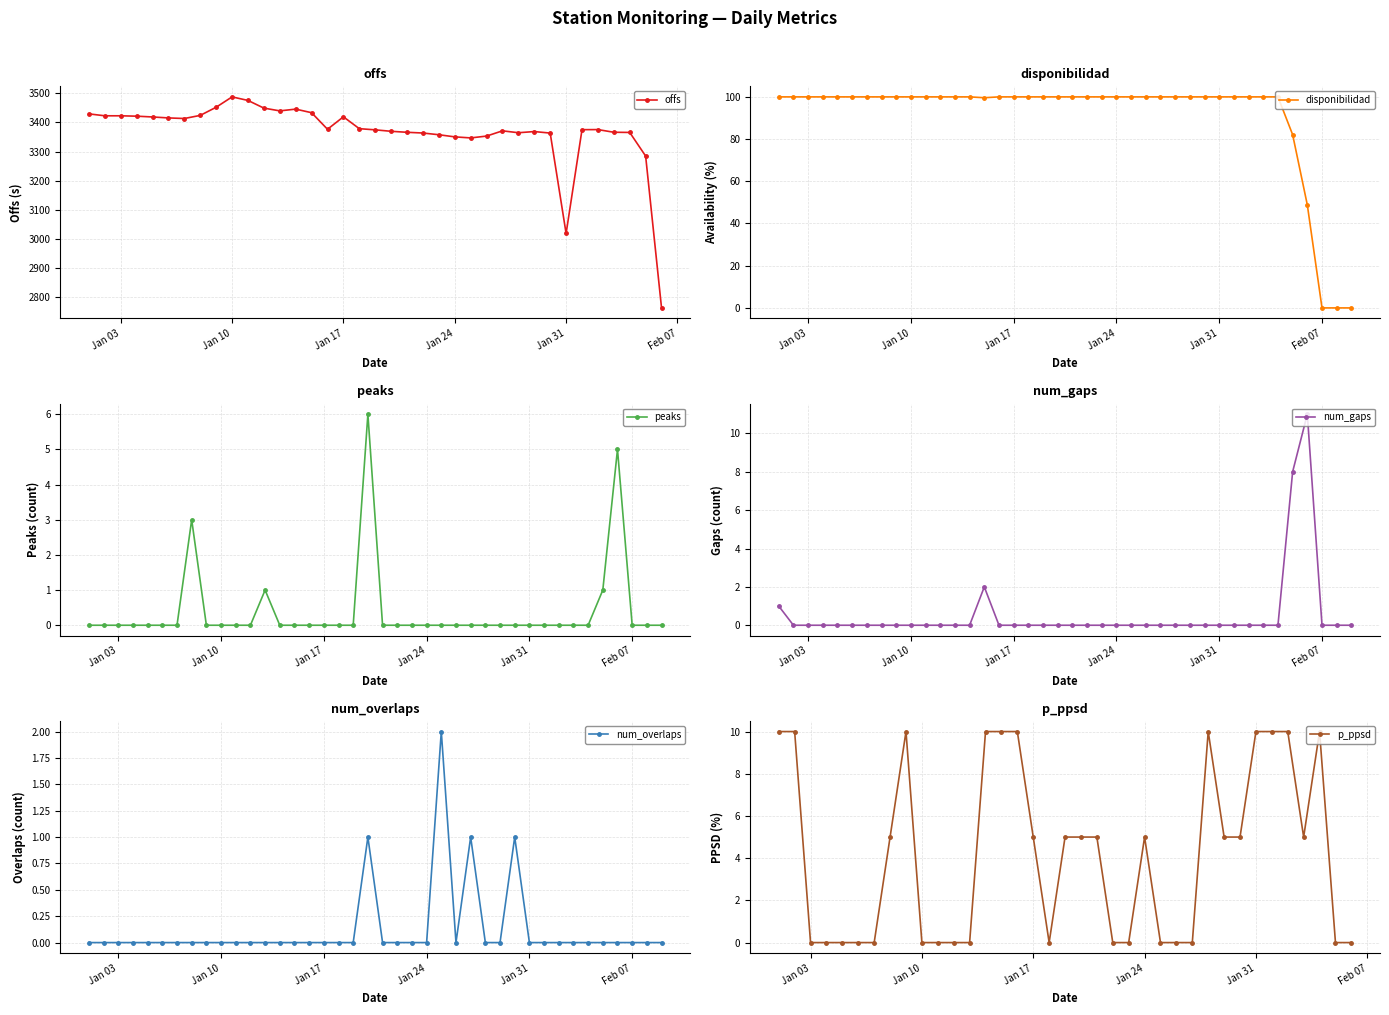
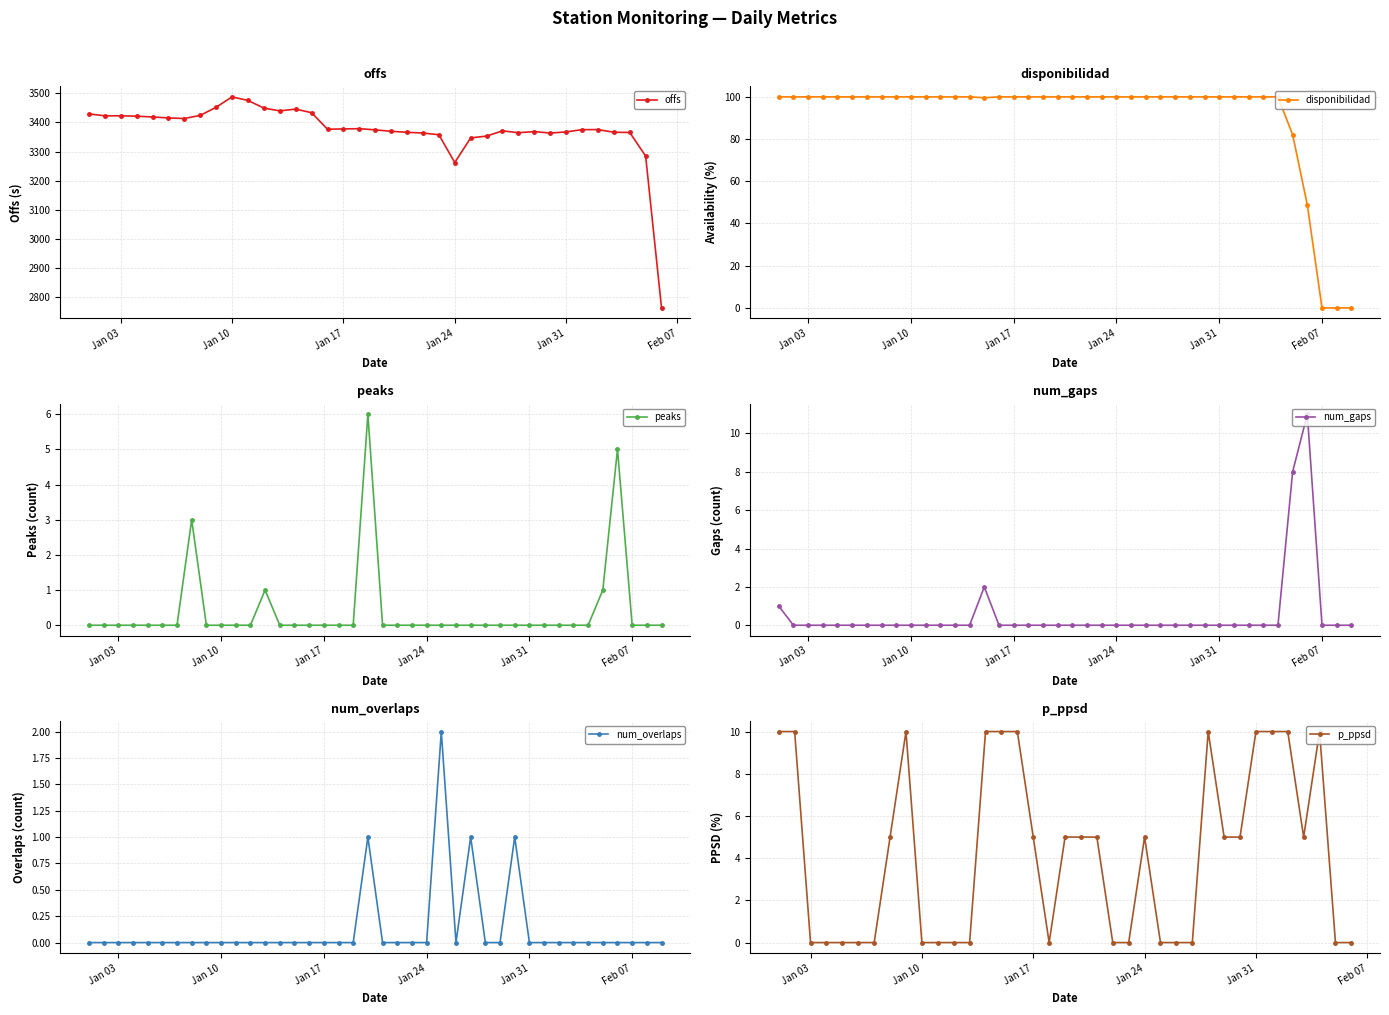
  {
    "offs": {
      "Jan 03": 3420,
      "Jan 10": 3490,
-     "Jan 17": 3420,
-     "Jan 24": 3350,
-     "Jan 31": 3020
+     "Jan 17": 3380,
+     "Jan 24": 3260,
+     "Jan 31": 3370
    },
    "disponibilidad": {
      "Jan 03": 100,
      "Jan 10": 100,
      "Jan 17": 100,
      "Jan 24": 100,
      "Jan 31": 100,
      "Feb 07": 0
    },
    "peaks": {
      "Jan 03": 0.0,
      "Jan 10": 0.0,
      "Jan 17": 0.0,
      "Jan 24": 0.0,
      "Jan 31": 0.0,
      "Feb 07": 0.0
    },
    "num_gaps": {
      "Jan 03": 0.0,
      "Jan 10": 0.0,
      "Jan 17": 0.0,
      "Jan 24": 0.0,
      "Jan 31": 0.0,
      "Feb 07": 0.0
    },
    "num_overlaps": {
      "Jan 03": 0.00,
      "Jan 10": 0.00,
      "Jan 17": 0.00,
      "Jan 24": 0.00,
      "Jan 31": 0.00,
      "Feb 07": 0.00
    },
    "p_ppsd": {
      "Jan 03": 0.0,
      "Jan 10": 0.0,
      "Jan 17": 5.0,
      "Jan 24": 5.0,
      "Jan 31": 10.0
    }
  }
